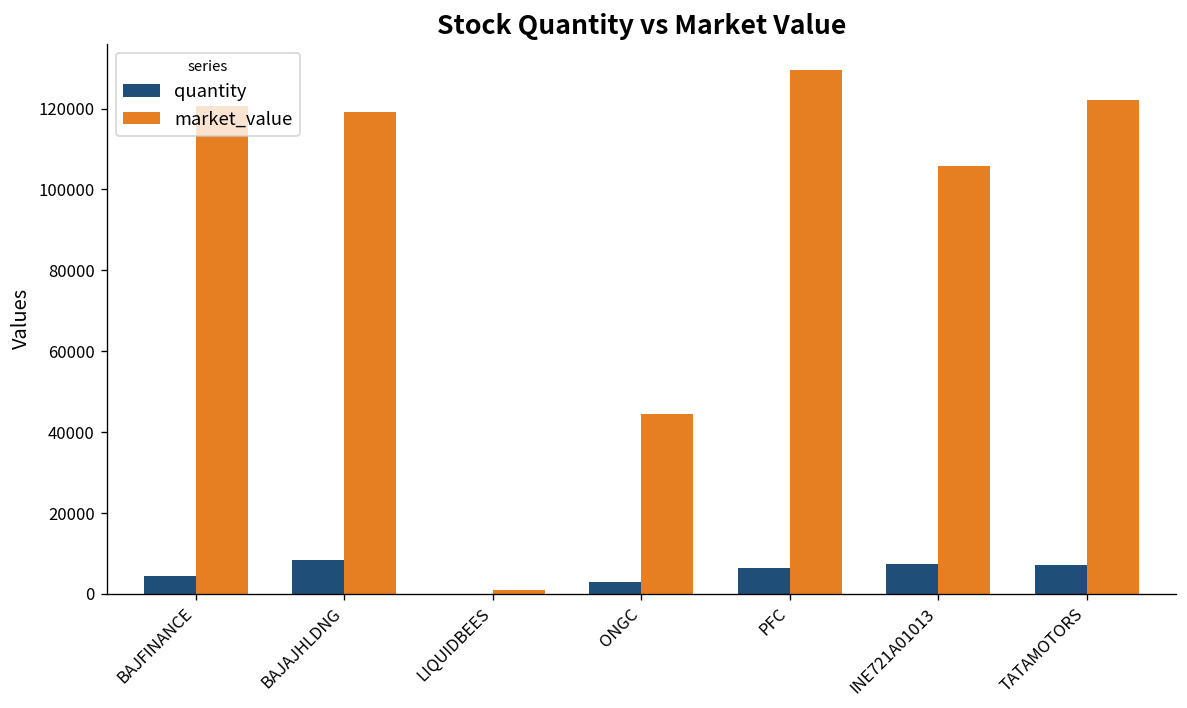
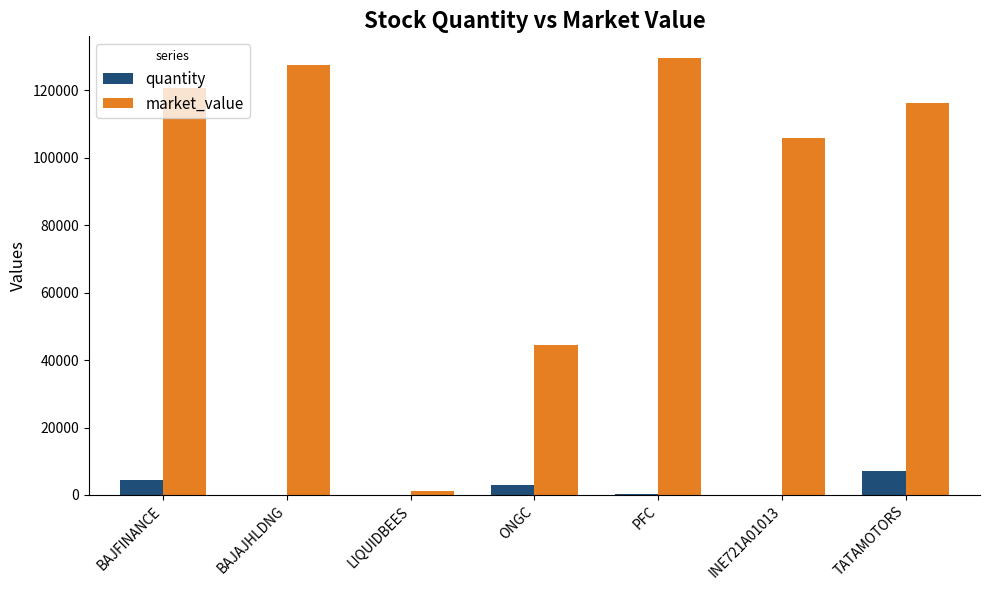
  {
    "quantity": {
      "BAJFINANCE": 5000,
-     "BAJAJHLDNG": 8000,
+     "BAJAJHLDNG": 0,
      "ONGC": 3000,
-     "PFC": 6000,
-     "INE721A01013": 7000,
+     "PFC": 0,
+     "INE721A01013": 0,
      "TATAMOTORS": 7000
    },
    "market_value": {
-     "BAJAJHLDNG": 119000,
+     "BAJAJHLDNG": 128000,
      "LIQUIDBEES": 1000,
      "ONGC": 44000,
      "PFC": 130000,
      "INE721A01013": 106000,
-     "TATAMOTORS": 122000
+     "TATAMOTORS": 116000
    }
  }
